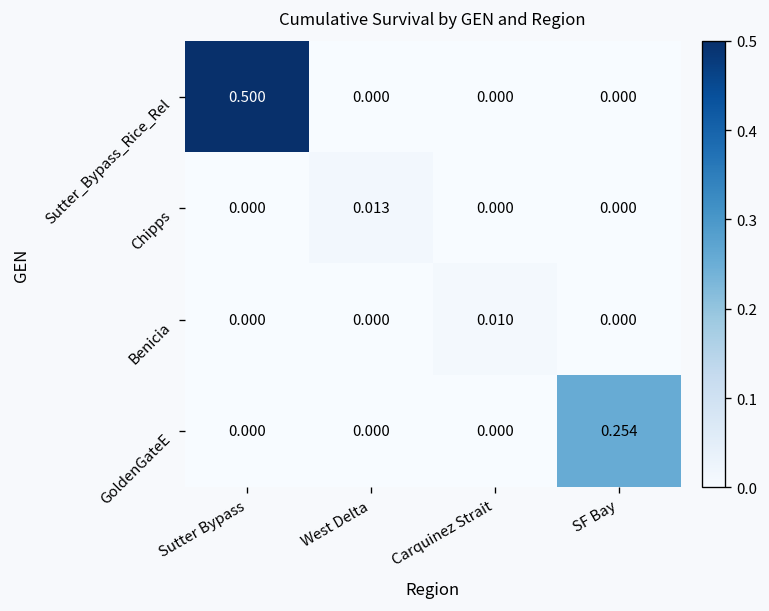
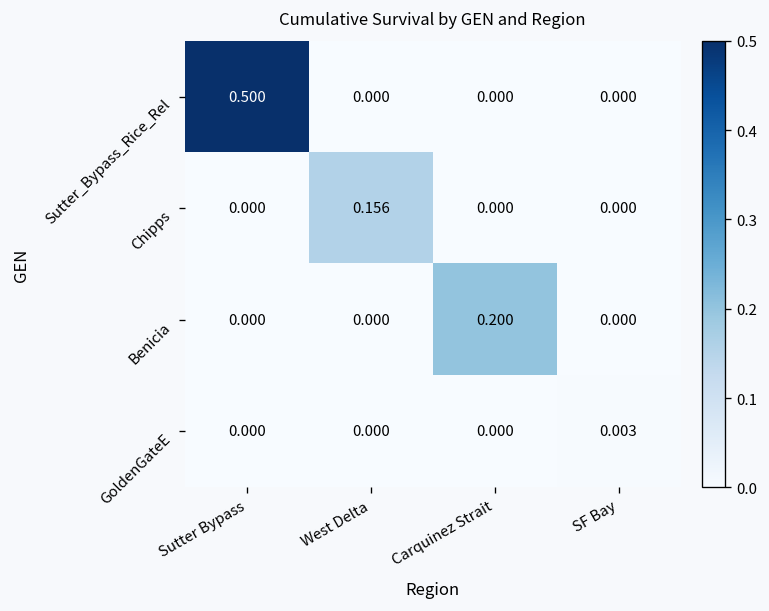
  {
    "Sutter_Bypass_Rice_Rel": {
      "Sutter Bypass": 0.500,
      "West Delta": 0.000,
      "Carquinez Strait": 0.000,
      "SF Bay": 0.000
    },
    "Chipps": {
      "Sutter Bypass": 0.000,
-     "West Delta": 0.013,
+     "West Delta": 0.156,
      "Carquinez Strait": 0.000,
      "SF Bay": 0.000
    },
    "Benicia": {
      "Sutter Bypass": 0.000,
      "West Delta": 0.000,
-     "Carquinez Strait": 0.010,
+     "Carquinez Strait": 0.200,
      "SF Bay": 0.000
    },
    "GoldenGateE": {
      "Sutter Bypass": 0.000,
      "West Delta": 0.000,
      "Carquinez Strait": 0.000,
-     "SF Bay": 0.254
+     "SF Bay": 0.003
    }
  }
